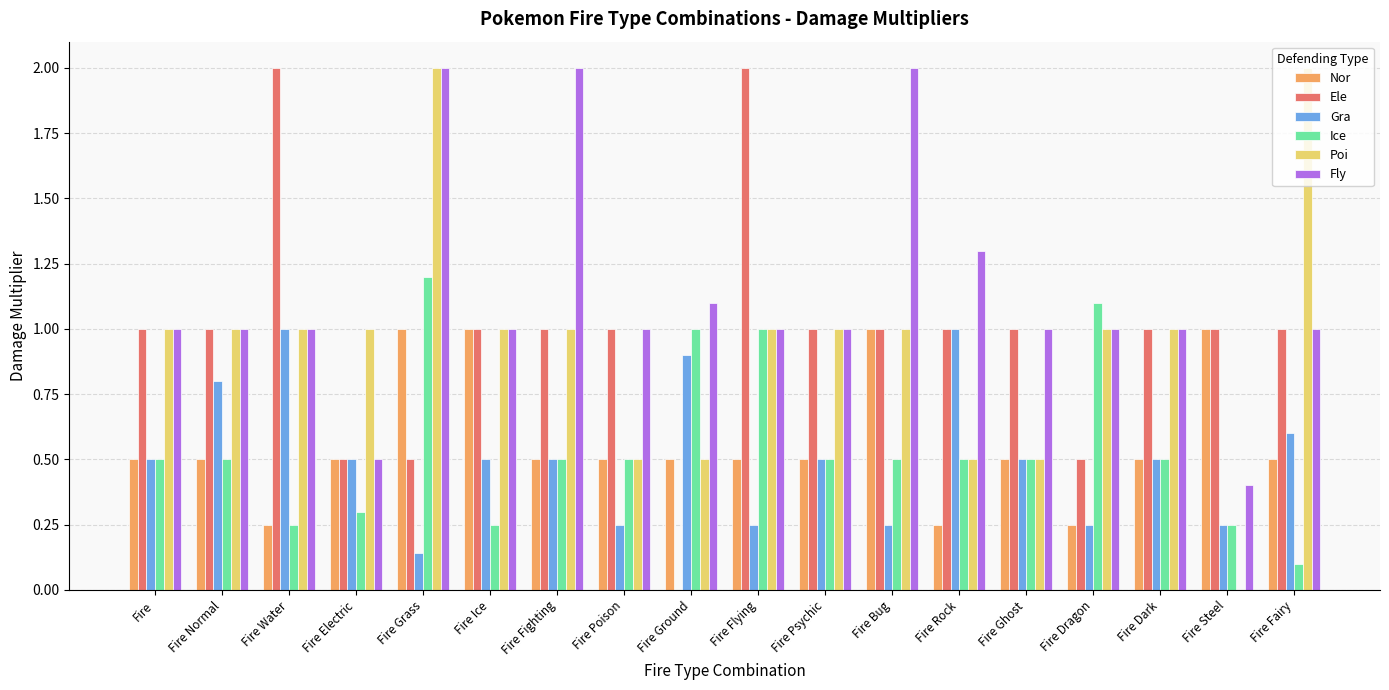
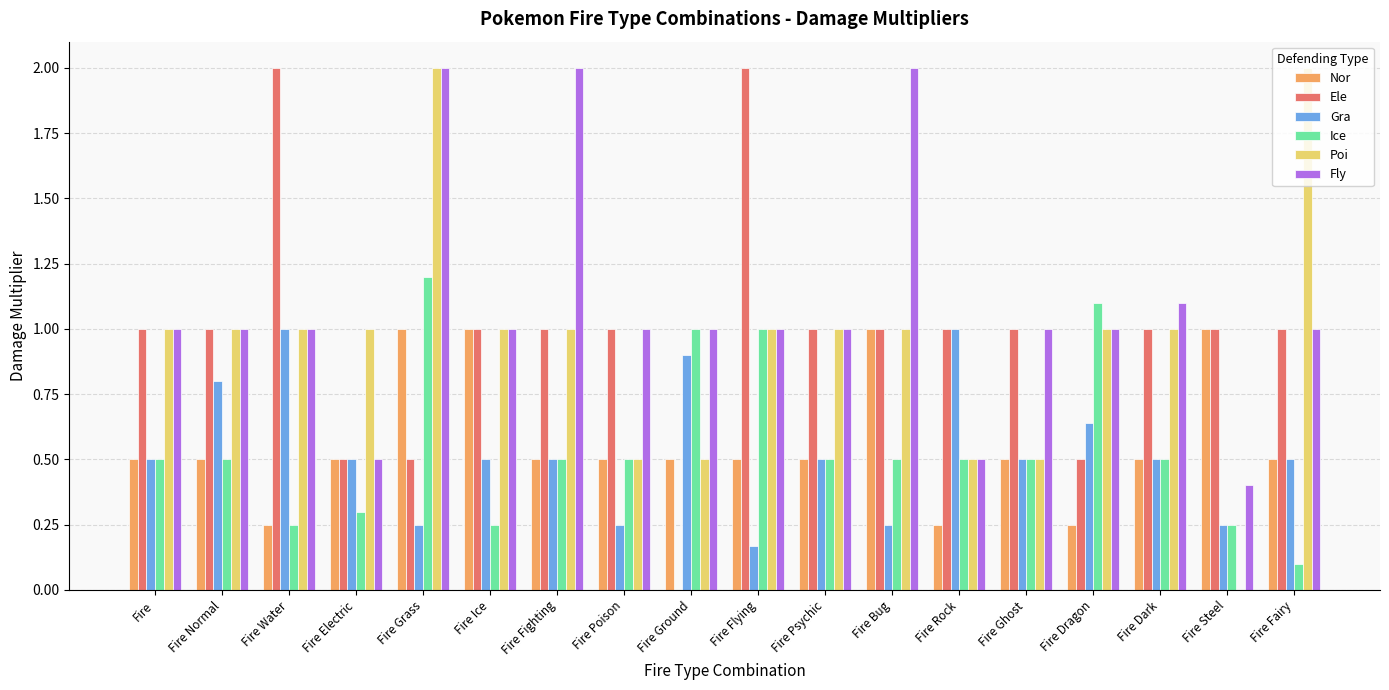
  {
    "Gra": {
      "Fire": 0.50,
      "Fire Normal": 0.80,
      "Fire Water": 1.00,
      "Fire Electric": 0.50,
-     "Fire Grass": 0.14,
+     "Fire Grass": 0.25,
      "Fire Ice": 0.50,
      "Fire Fighting": 0.50,
      "Fire Poison": 0.25,
      "Fire Ground": 0.90,
-     "Fire Flying": 0.25,
+     "Fire Flying": 0.17,
      "Fire Psychic": 0.50,
      "Fire Bug": 0.25,
      "Fire Rock": 1.00,
      "Fire Ghost": 0.50,
-     "Fire Dragon": 0.25,
+     "Fire Dragon": 0.64,
      "Fire Dark": 0.50,
      "Fire Steel": 0.25,
-     "Fire Fairy": 0.6
+     "Fire Fairy": 0.5
    },
    "Ice": {
      "Fire": 0.50,
      "Fire Normal": 0.50,
      "Fire Water": 0.25,
      "Fire Electric": 0.30,
      "Fire Grass": 1.20,
      "Fire Ice": 0.25,
      "Fire Fighting": 0.50,
      "Fire Poison": 0.50,
      "Fire Ground": 1.00,
      "Fire Flying": 1.00,
      "Fire Psychic": 0.50,
      "Fire Bug": 0.50,
      "Fire Rock": 0.50,
      "Fire Ghost": 0.50,
      "Fire Dragon": 1.10,
      "Fire Dark": 0.50,
      "Fire Steel": 0.25,
      "Fire Fairy": 0.10
    },
    "Fly": {
      "Fire": 1.0,
      "Fire Normal": 1.0,
      "Fire Water": 1.0,
      "Fire Electric": 0.5,
      "Fire Grass": 2.0,
      "Fire Ice": 1.0,
      "Fire Fighting": 2.0,
      "Fire Poison": 1.0,
-     "Fire Ground": 1.1,
+     "Fire Ground": 1.0,
      "Fire Flying": 1.0,
      "Fire Psychic": 1.0,
      "Fire Bug": 2.0,
-     "Fire Rock": 1.3,
+     "Fire Rock": 0.5,
      "Fire Ghost": 1.0,
      "Fire Dragon": 1.0,
-     "Fire Dark": 1.0,
+     "Fire Dark": 1.1,
      "Fire Steel": 0.4,
      "Fire Fairy": 1.0
    }
  }
